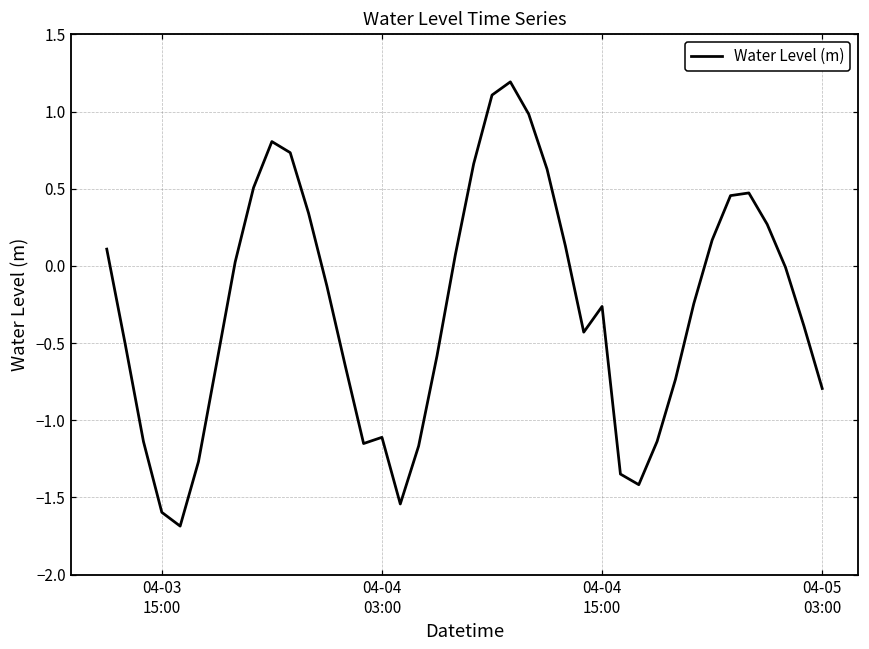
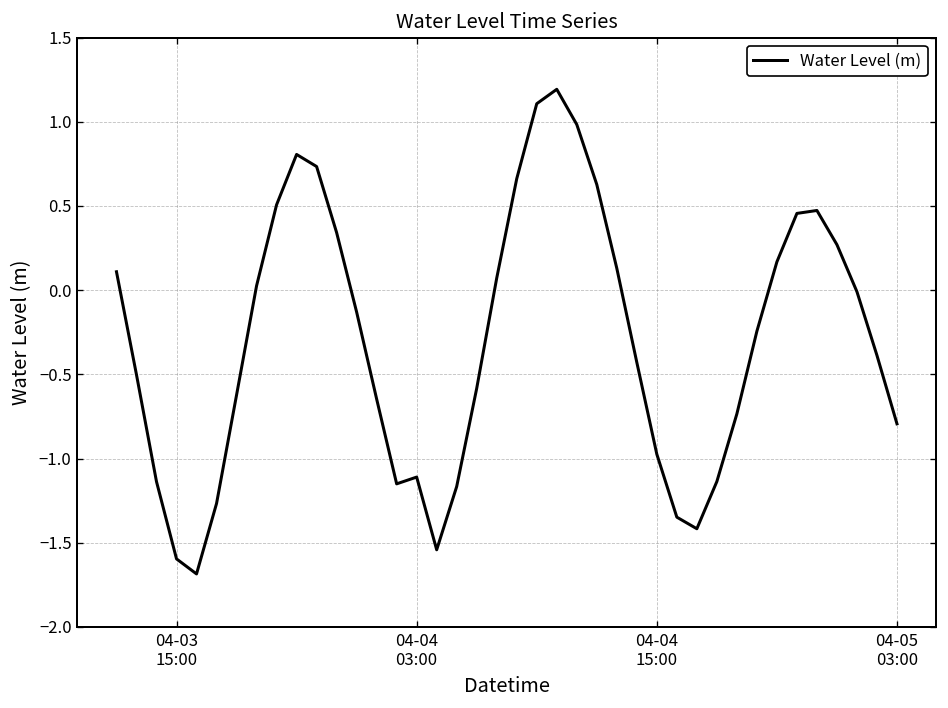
  {
    "04-03 15:00": -1.60,
    "04-04 03:00": -1.11,
-   "04-04 15:00": -0.26,
+   "04-04 15:00": -0.97,
    "04-05 03:00": -0.79
  }
